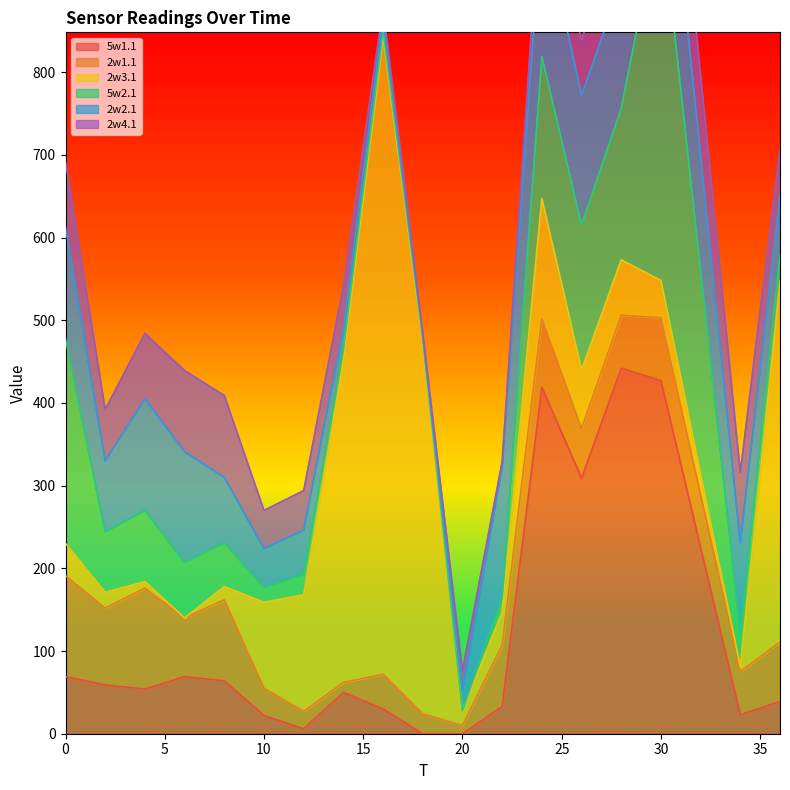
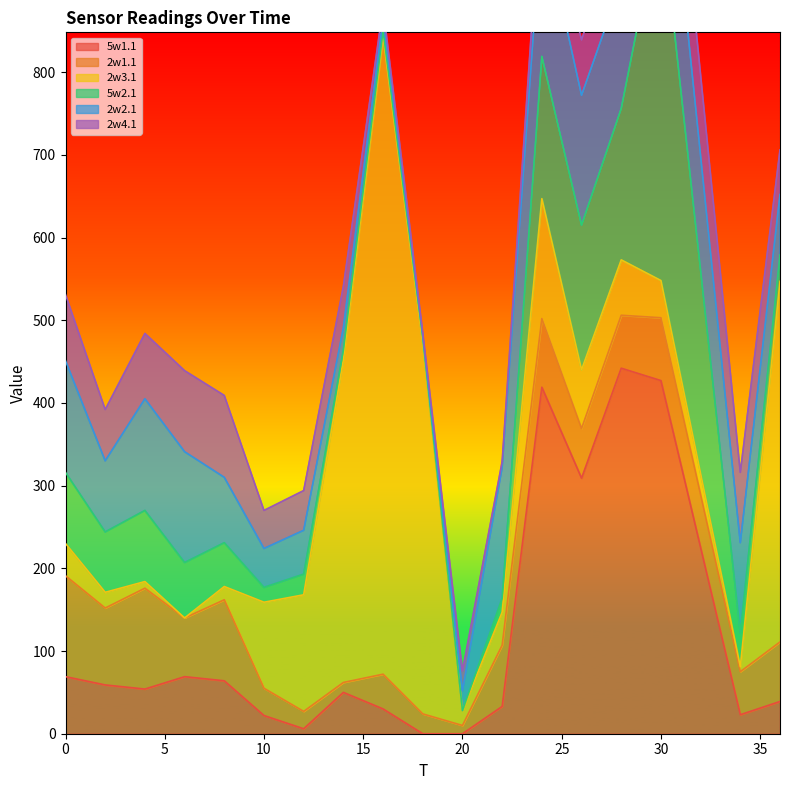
  {
    "2w3.1": {
      "0": 40,
      "10": 100,
      "30": 50
    },
    "5w2.1": {
-     "0": 250,
+     "0": 90,
      "10": 20
    },
    "2w2.1": {
      "0": 140,
      "10": 50,
      "20": 20
    },
    "2w4.1": {
      "0": 80,
      "10": 50,
      "20": 20
    }
  }
